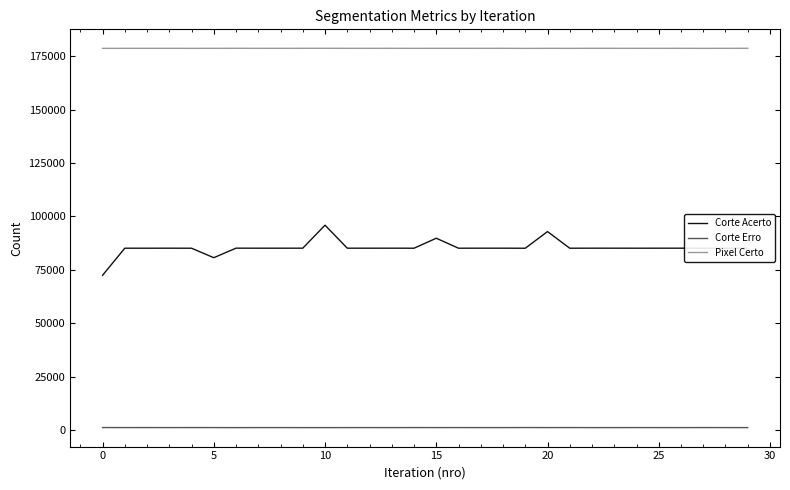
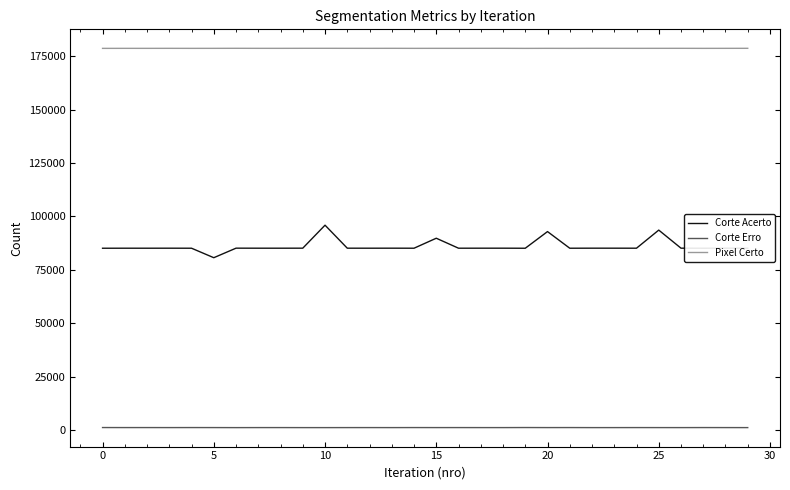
  {
    "Corte Acerto": {
-     "0": 72000,
+     "0": 85000,
      "5": 81000,
      "10": 96000,
      "15": 90000,
      "20": 93000,
-     "25": 85000
+     "25": 94000
    },
    "Corte Erro": {
      "0": 1000,
      "5": 1000,
      "10": 1000,
      "15": 1000,
      "20": 1000,
      "25": 1000
    },
    "Pixel Certo": {
      "0": 179000,
      "5": 179000,
      "10": 179000,
      "15": 179000,
      "20": 179000,
      "25": 179000
    }
  }
